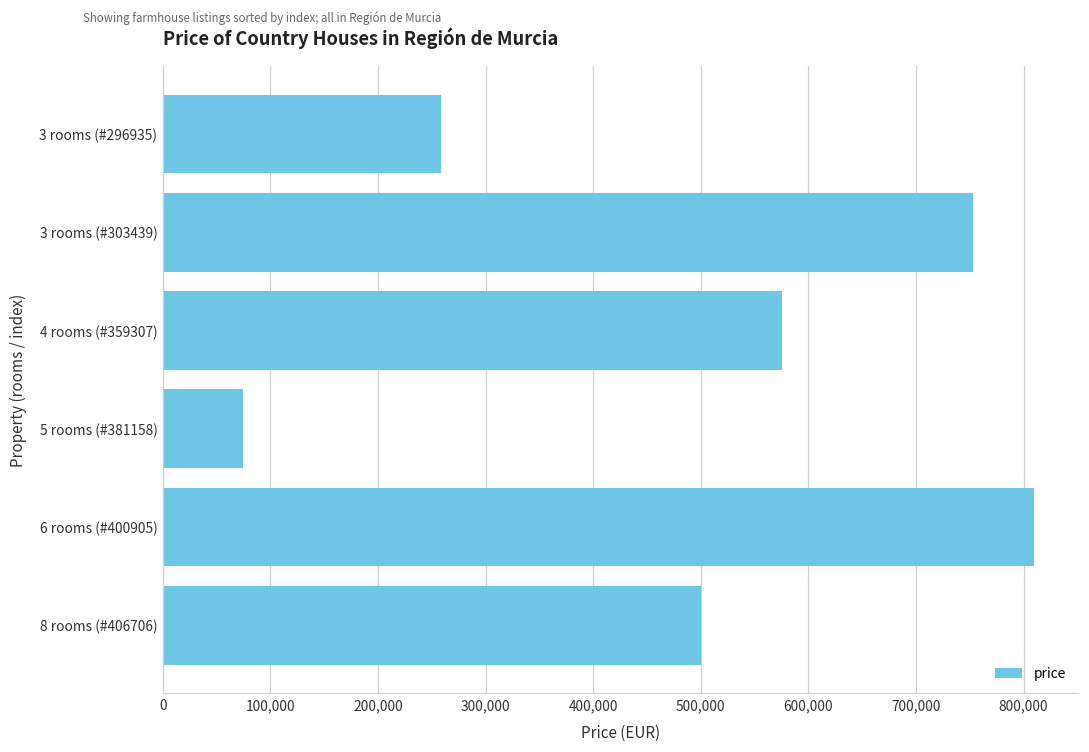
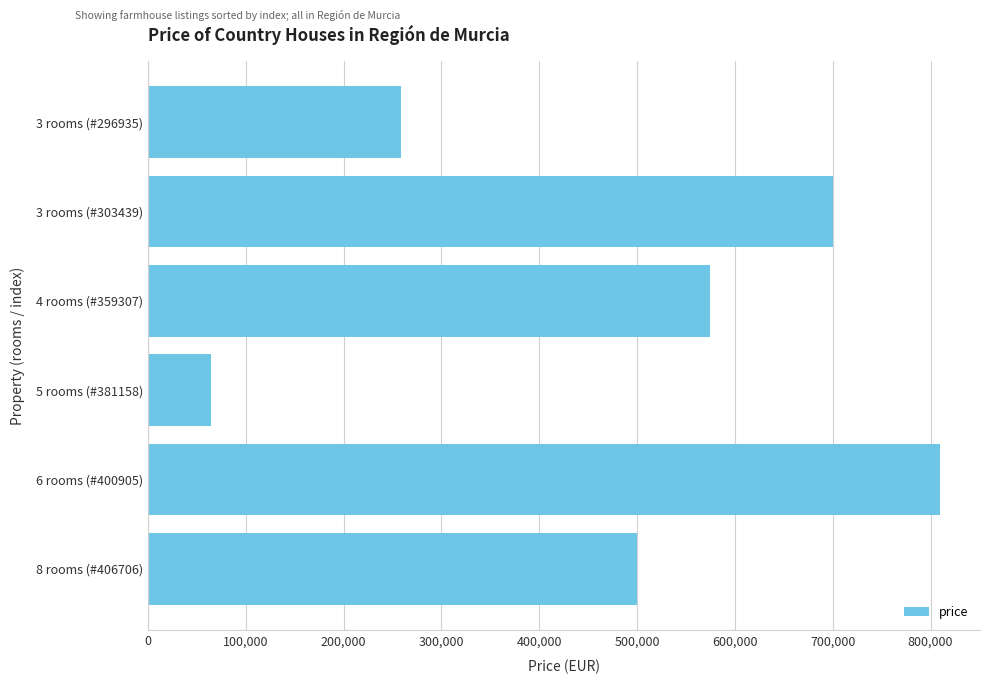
  {
    "3 rooms (#296935)": "260,000",
-   "3 rooms (#303439)": "750,000",
+   "3 rooms (#303439)": "700,000",
    "4 rooms (#359307)": "570,000",
-   "5 rooms (#381158)": "80,000",
+   "5 rooms (#381158)": "60,000",
    "6 rooms (#400905)": "810,000",
    "8 rooms (#406706)": "500,000"
  }
